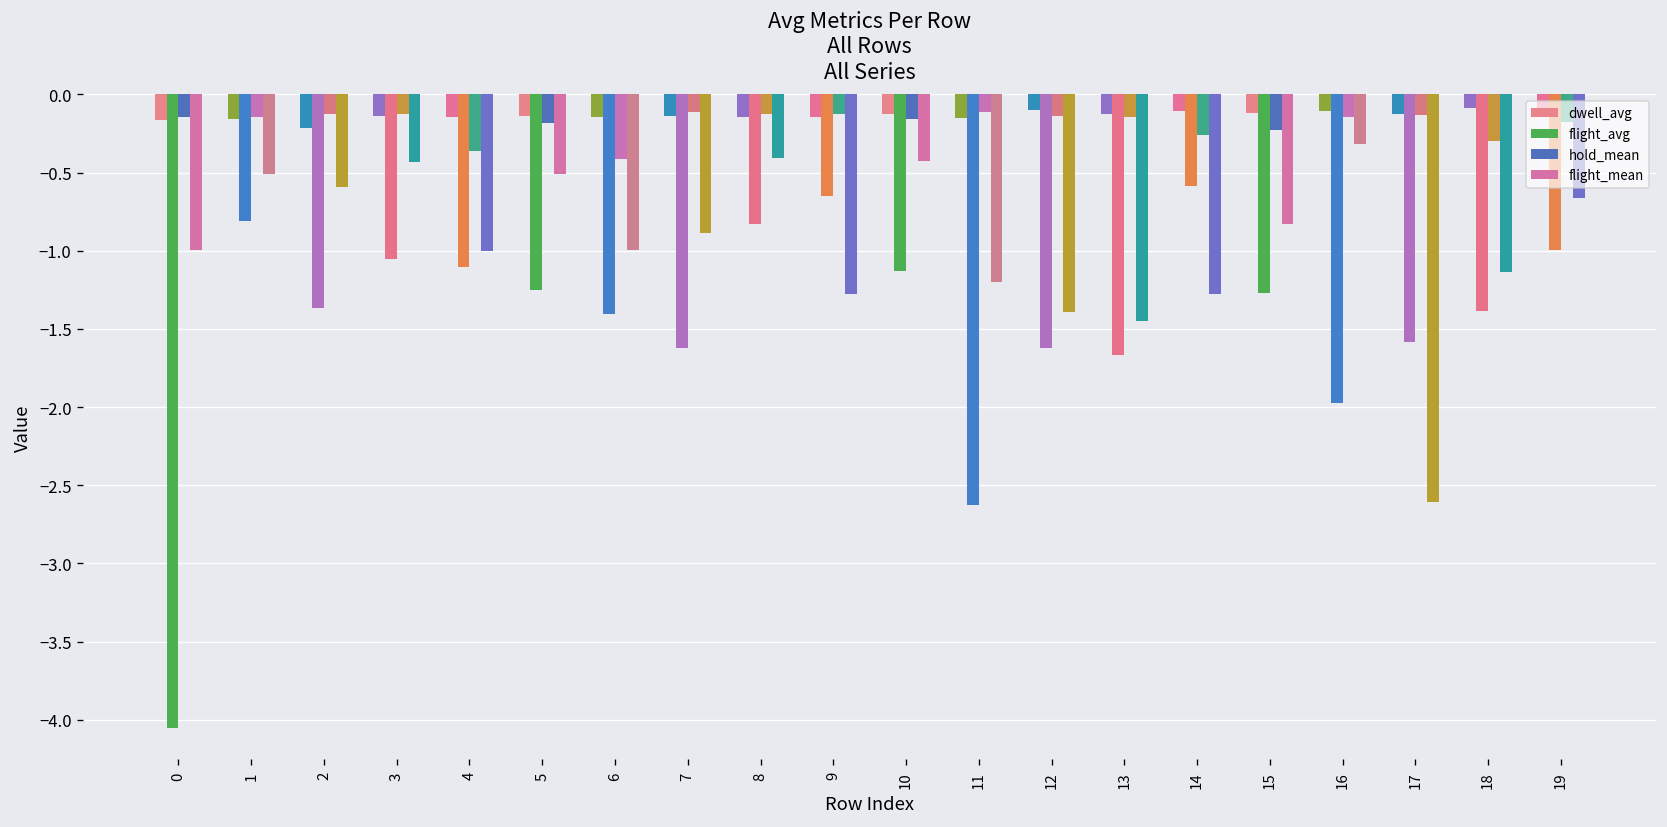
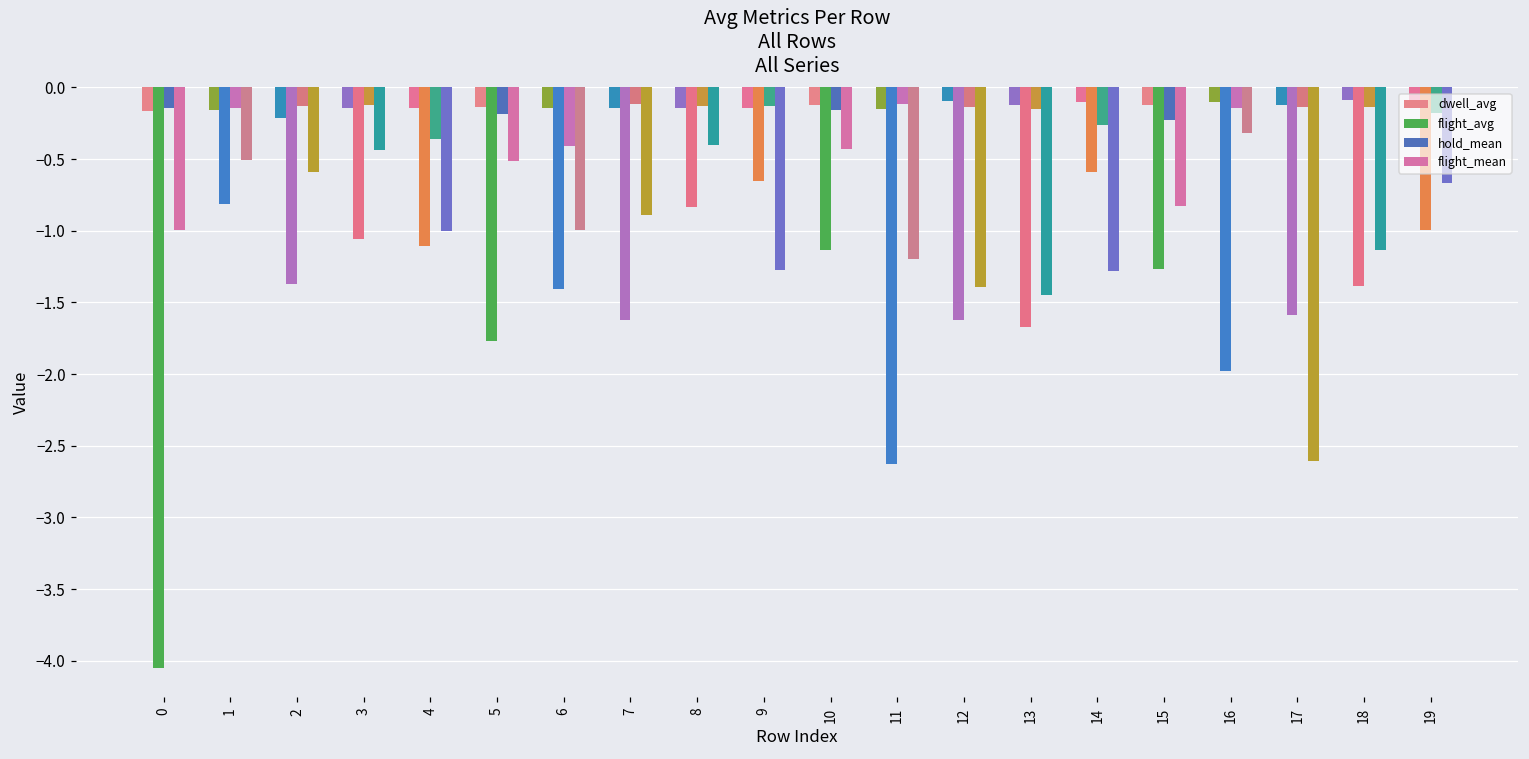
  {
    "flight_avg": {
      "0": -4.05,
      "1": -0.81,
      "2": -1.37,
      "3": -1.06,
      "4": -1.10,
-     "5": -1.25,
+     "5": -1.77,
      "6": -1.41,
      "7": -1.62,
      "8": -0.83,
      "9": -0.65,
      "10": -1.13,
      "11": -2.63,
      "12": -1.62,
      "13": -1.67,
      "14": -0.59,
      "15": -1.27,
      "16": -1.98,
      "17": -1.58,
      "18": -1.38,
      "19": -0.99
    },
    "hold_mean": {
      "0": -0.14,
      "1": -0.14,
      "2": -0.13,
      "3": -0.12,
      "4": -0.36,
      "5": -0.18,
      "6": -0.41,
      "7": -0.11,
      "8": -0.13,
      "9": -0.13,
      "10": -0.16,
      "11": -0.12,
      "12": -0.14,
      "13": -0.15,
      "14": -0.26,
      "15": -0.23,
      "16": -0.15,
      "17": -0.13,
-     "18": -0.30
+     "18": -0.14
    }
  }
